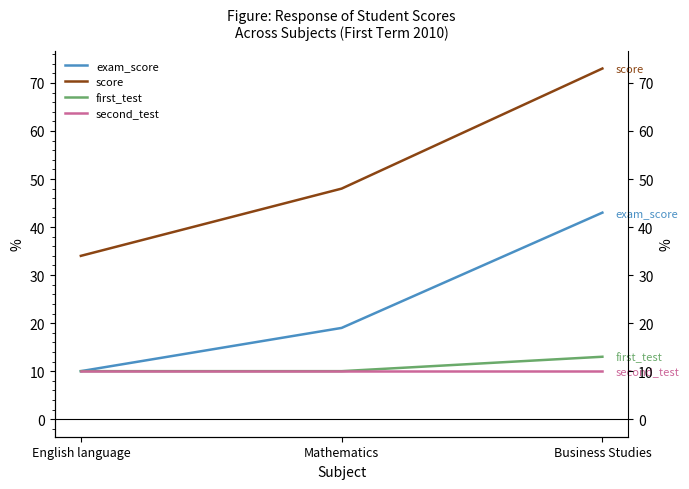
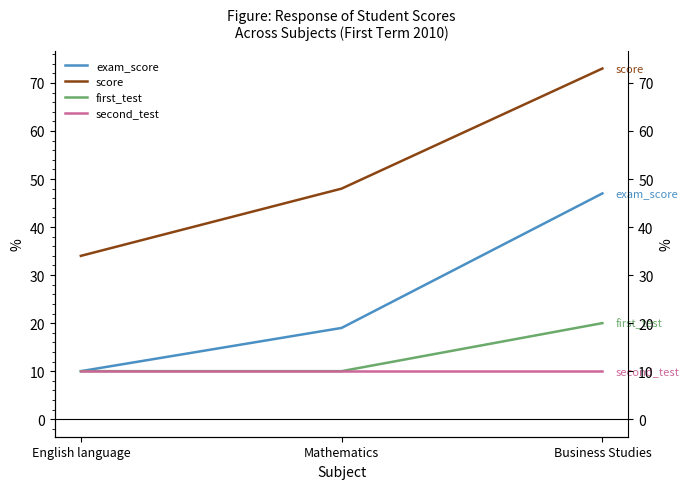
  {
    "exam_score": {
      "Mathematics": 19,
-     "Business Studies": 43
+     "Business Studies": 47
    },
    "score": {
      "English language": 34,
      "Mathematics": 48,
      "Business Studies": 73
    },
    "first_test": {
-     "Business Studies": 13
+     "Business Studies": 20
    },
    "second_test": {
      "Business Studies": 10
    }
  }
